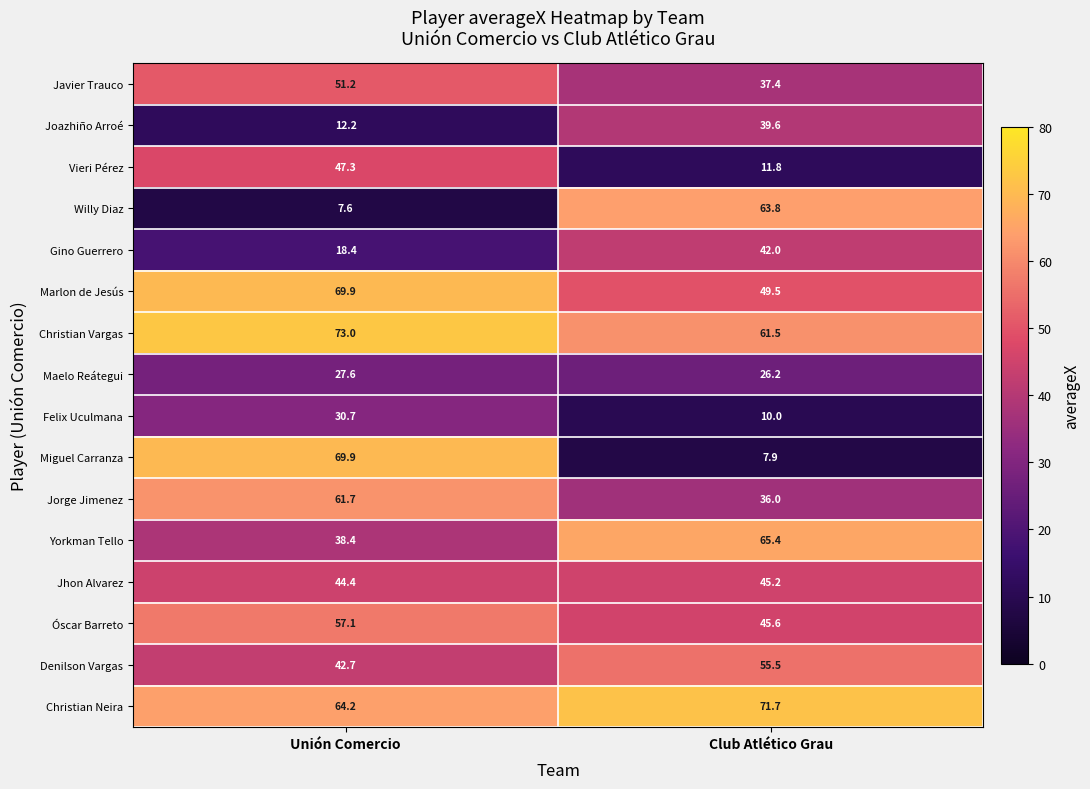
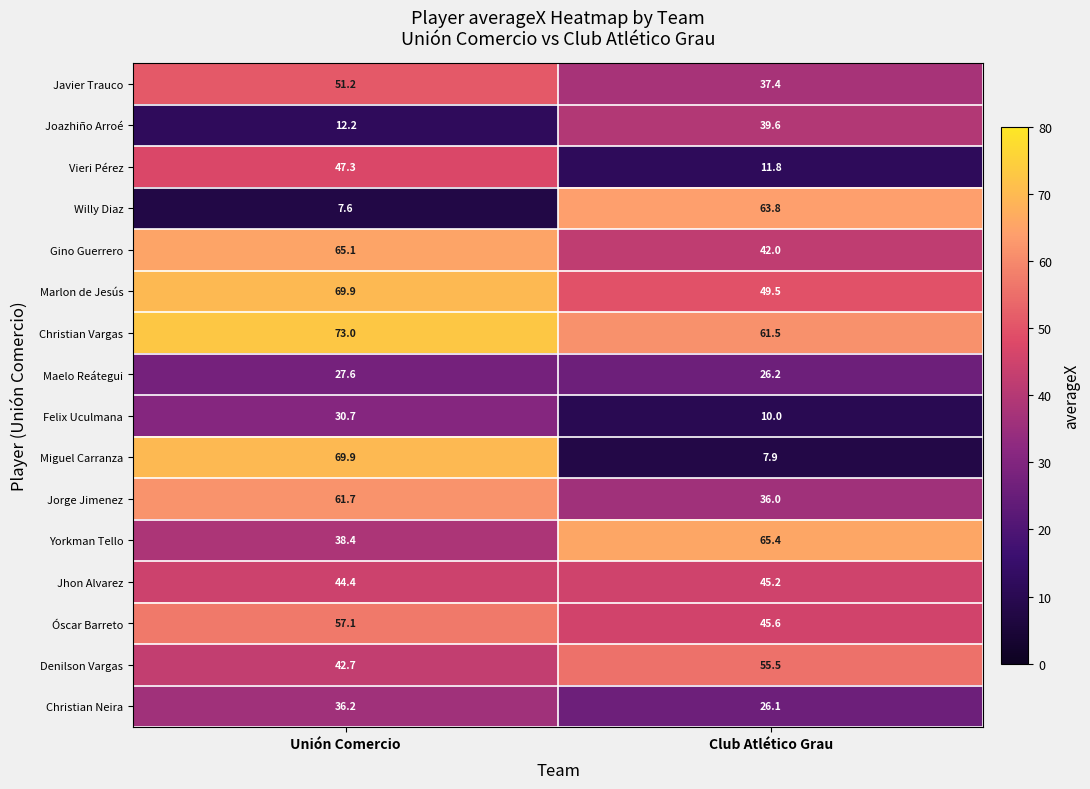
  {
    "Javier Trauco": {
      "Unión Comercio": 51.2,
      "Club Atlético Grau": 37.4
    },
    "Joazhiño Arroé": {
      "Unión Comercio": 12.2,
      "Club Atlético Grau": 39.6
    },
    "Vieri Pérez": {
      "Unión Comercio": 47.3,
      "Club Atlético Grau": 11.8
    },
    "Willy Diaz": {
      "Unión Comercio": 7.6,
      "Club Atlético Grau": 63.8
    },
    "Gino Guerrero": {
-     "Unión Comercio": 18.4,
+     "Unión Comercio": 65.1,
      "Club Atlético Grau": 42.0
    },
    "Marlon de Jesús": {
      "Unión Comercio": 69.9,
      "Club Atlético Grau": 49.5
    },
    "Christian Vargas": {
      "Unión Comercio": 73.0,
      "Club Atlético Grau": 61.5
    },
    "Maelo Reátegui": {
      "Unión Comercio": 27.6,
      "Club Atlético Grau": 26.2
    },
    "Felix Uculmana": {
      "Unión Comercio": 30.7,
      "Club Atlético Grau": 10.0
    },
    "Miguel Carranza": {
      "Unión Comercio": 69.9,
      "Club Atlético Grau": 7.9
    },
    "Jorge Jimenez": {
      "Unión Comercio": 61.7,
      "Club Atlético Grau": 36.0
    },
    "Yorkman Tello": {
      "Unión Comercio": 38.4,
      "Club Atlético Grau": 65.4
    },
    "Jhon Alvarez": {
      "Unión Comercio": 44.4,
      "Club Atlético Grau": 45.2
    },
    "Óscar Barreto": {
      "Unión Comercio": 57.1,
      "Club Atlético Grau": 45.6
    },
    "Denilson Vargas": {
      "Unión Comercio": 42.7,
      "Club Atlético Grau": 55.5
    },
    "Christian Neira": {
-     "Unión Comercio": 64.2,
-     "Club Atlético Grau": 71.7
+     "Unión Comercio": 36.2,
+     "Club Atlético Grau": 26.1
    }
  }
